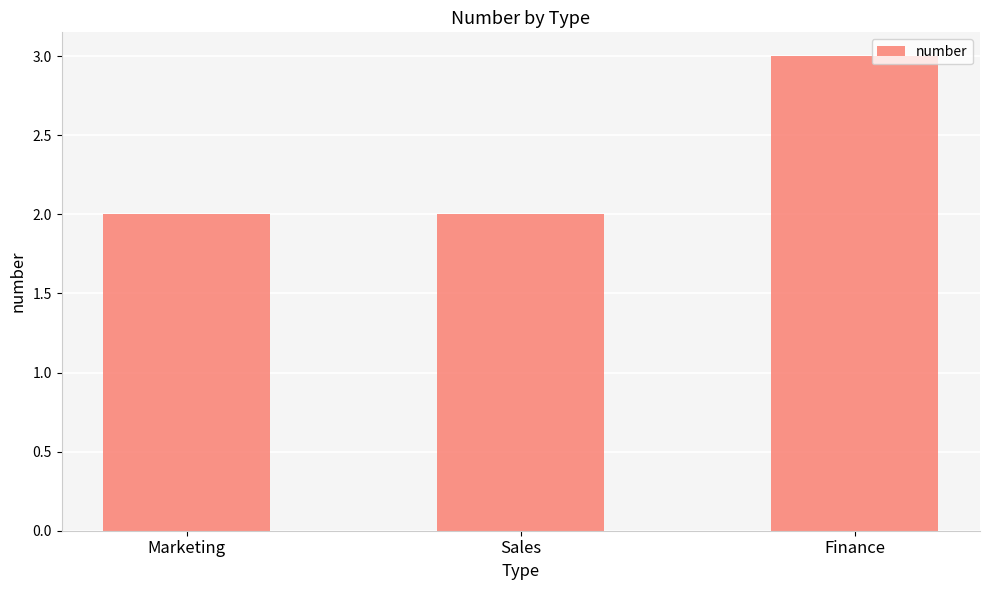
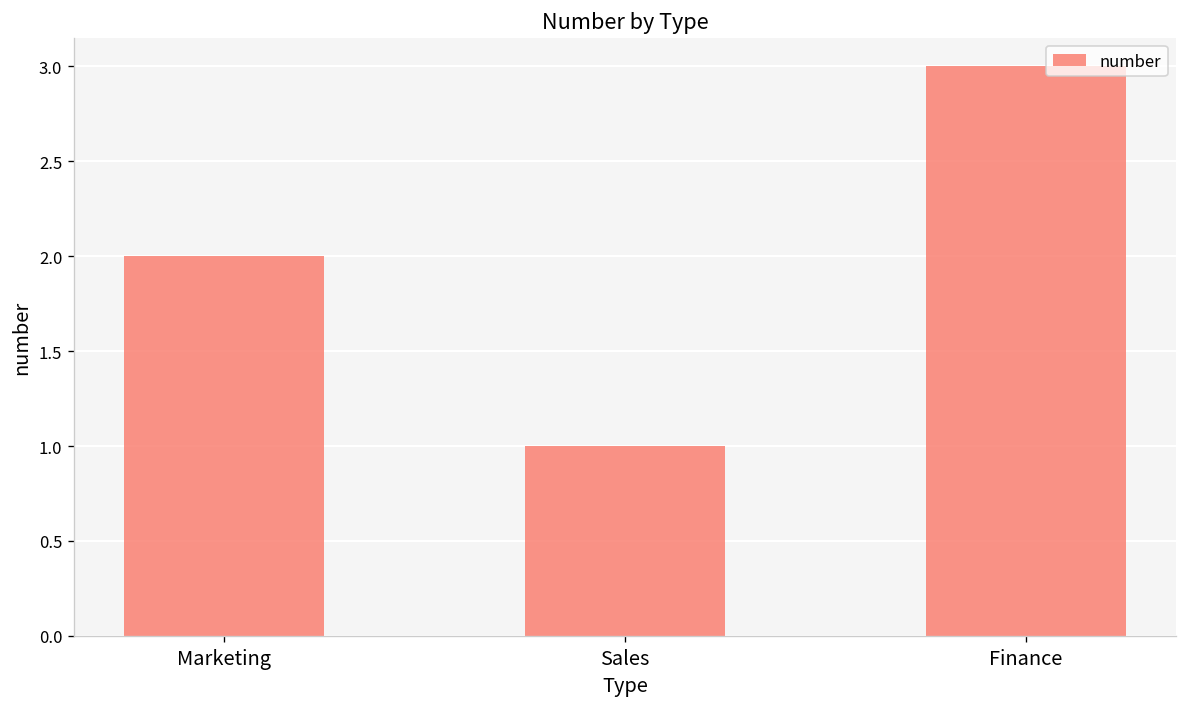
  {
    "Marketing": 2,
-   "Sales": 2,
+   "Sales": 1,
    "Finance": 3
  }
